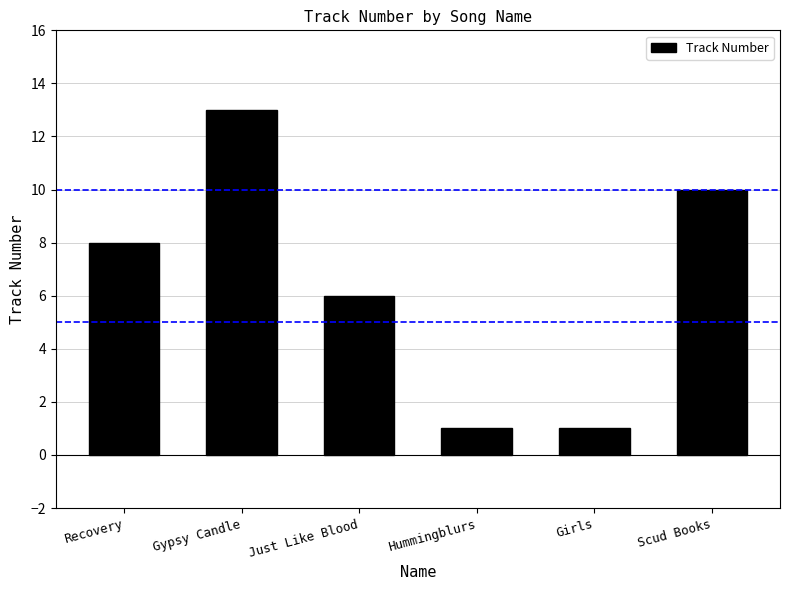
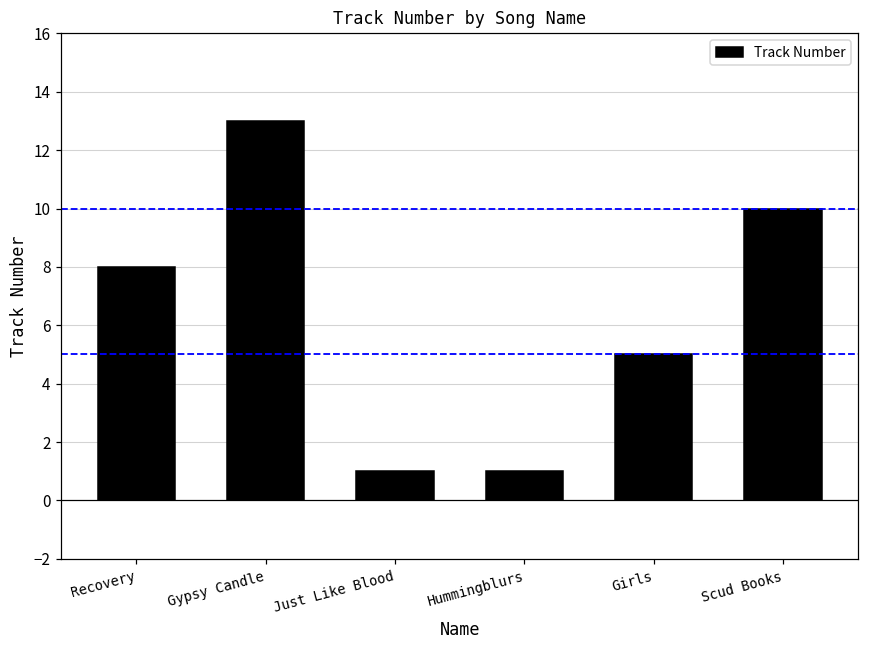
  {
    "Recovery": 8,
    "Gypsy Candle": 13,
-   "Just Like Blood": 6,
+   "Just Like Blood": 1,
    "Hummingblurs": 1,
-   "Girls": 1,
+   "Girls": 5,
    "Scud Books": 10
  }
